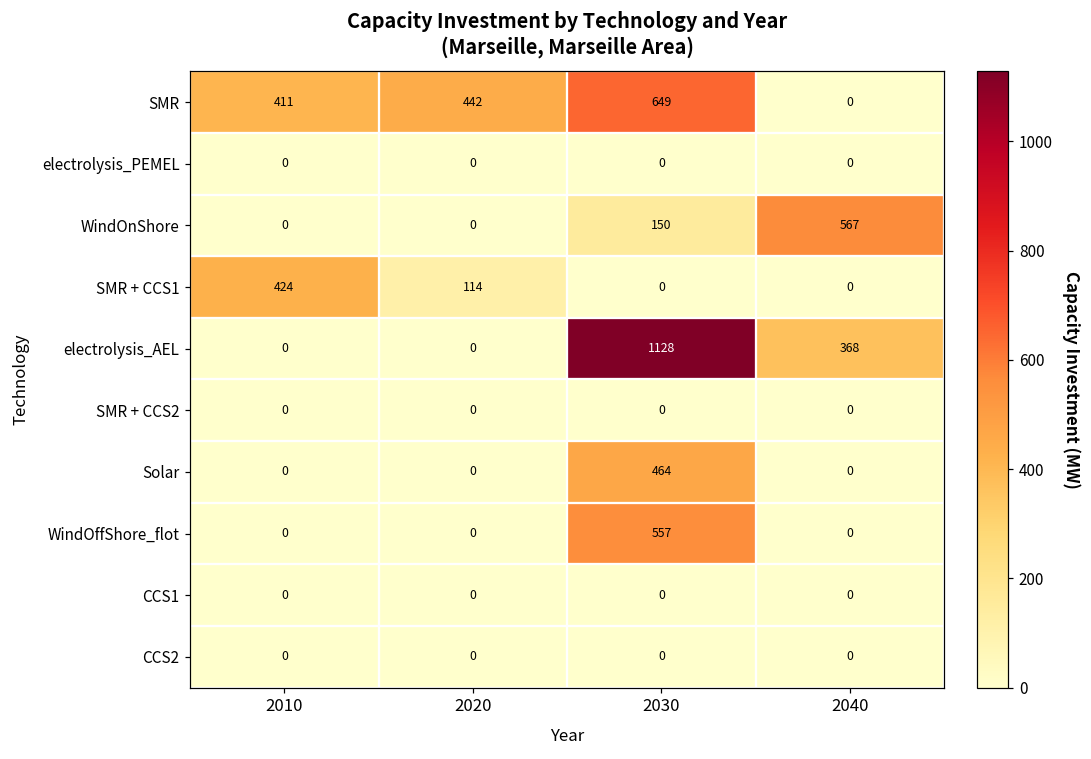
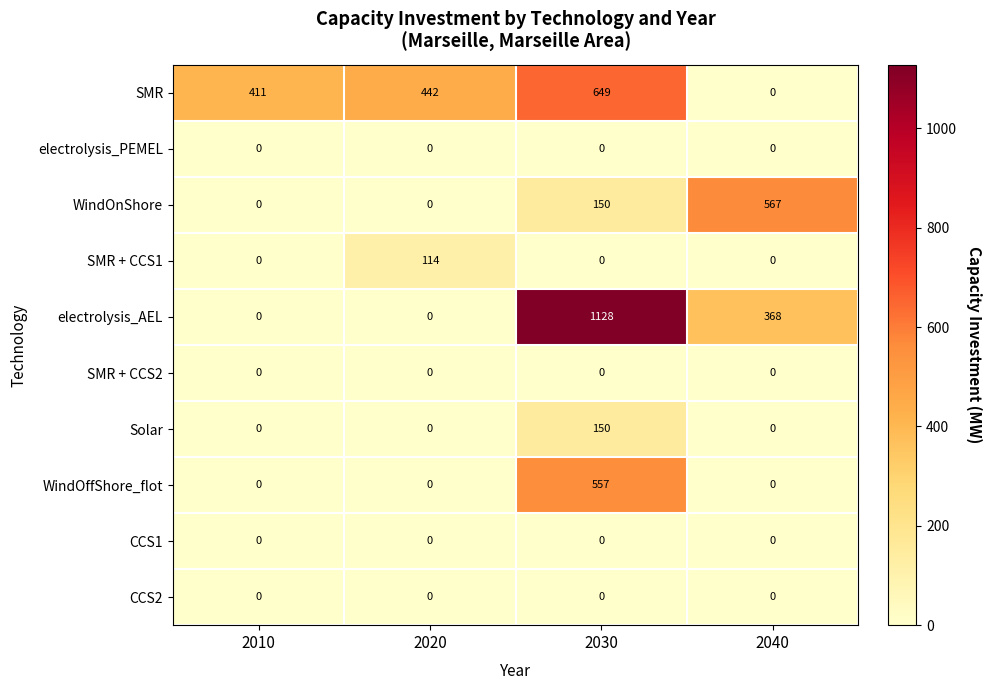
  {
    "SMR": {
      "2010": 411,
      "2020": 442,
      "2030": 649,
      "2040": 0
    },
    "electrolysis_PEMEL": {
      "2010": 0,
      "2020": 0,
      "2030": 0,
      "2040": 0
    },
    "WindOnShore": {
      "2010": 0,
      "2020": 0,
      "2030": 150,
      "2040": 567
    },
    "SMR + CCS1": {
-     "2010": 424,
+     "2010": 0,
      "2020": 114,
      "2030": 0,
      "2040": 0
    },
    "electrolysis_AEL": {
      "2010": 0,
      "2020": 0,
      "2030": 1128,
      "2040": 368
    },
    "SMR + CCS2": {
      "2010": 0,
      "2020": 0,
      "2030": 0,
      "2040": 0
    },
    "Solar": {
      "2010": 0,
      "2020": 0,
-     "2030": 464,
+     "2030": 150,
      "2040": 0
    },
    "WindOffShore_flot": {
      "2010": 0,
      "2020": 0,
      "2030": 557,
      "2040": 0
    },
    "CCS1": {
      "2010": 0,
      "2020": 0,
      "2030": 0,
      "2040": 0
    },
    "CCS2": {
      "2010": 0,
      "2020": 0,
      "2030": 0,
      "2040": 0
    }
  }
